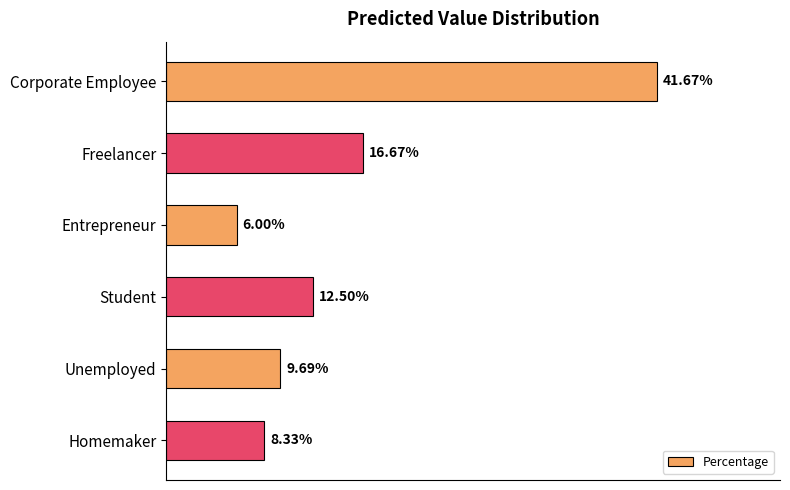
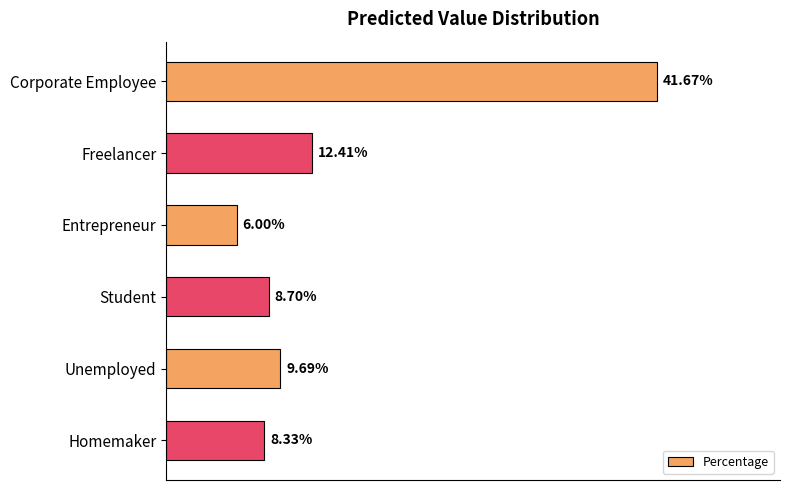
  {
    "Corporate Employee": "41.67%",
-   "Freelancer": "16.67%",
+   "Freelancer": "12.41%",
    "Entrepreneur": "6.00%",
-   "Student": "12.50%",
+   "Student": "8.70%",
    "Unemployed": "9.69%",
    "Homemaker": "8.33%"
  }
